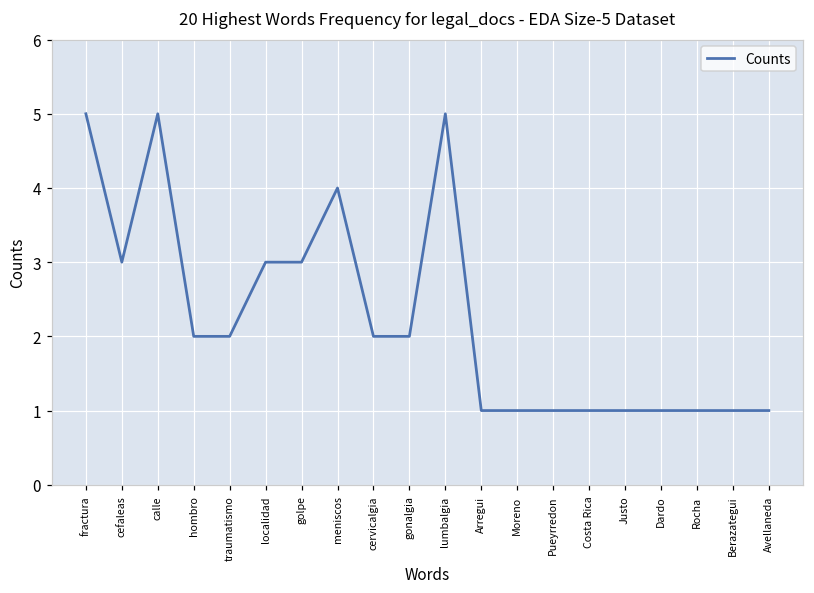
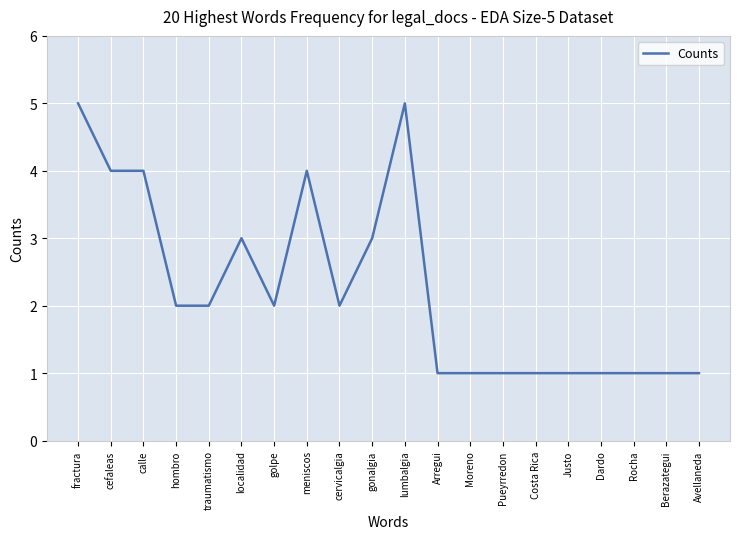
  {
    "fractura": 5,
-   "cefaleas": 3,
-   "calle": 5,
+   "cefaleas": 4,
+   "calle": 4,
    "hombro": 2,
    "traumatismo": 2,
    "localidad": 3,
-   "golpe": 3,
+   "golpe": 2,
    "meniscos": 4,
    "cervicalgia": 2,
-   "gonalgia": 2,
+   "gonalgia": 3,
    "lumbalgia": 5,
    "Arregui": 1,
    "Moreno": 1,
    "Pueyrredon": 1,
    "Costa Rica": 1,
    "Justo": 1,
    "Dardo": 1,
    "Rocha": 1,
    "Berazategui": 1,
    "Avellaneda": 1
  }
